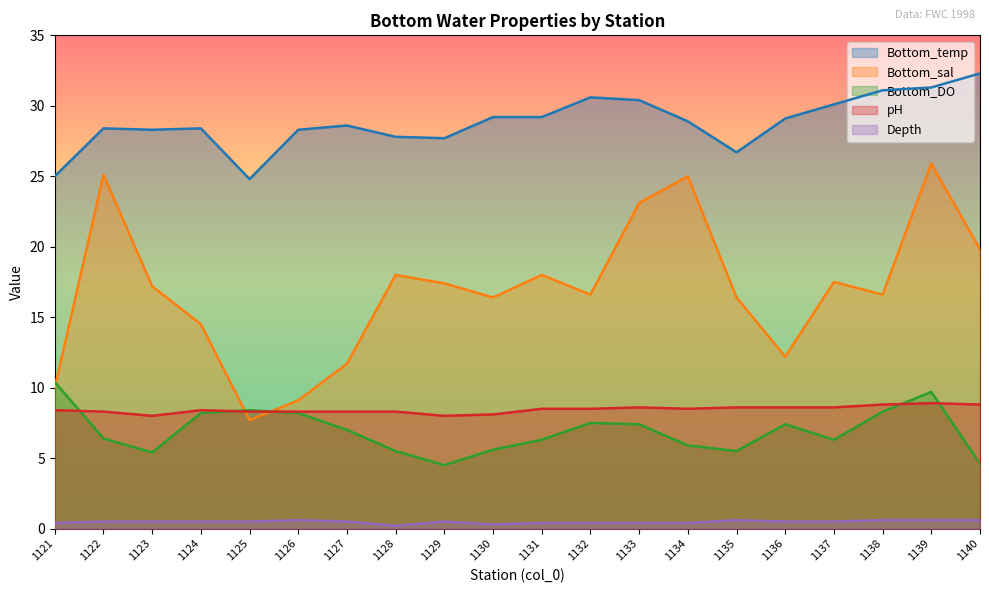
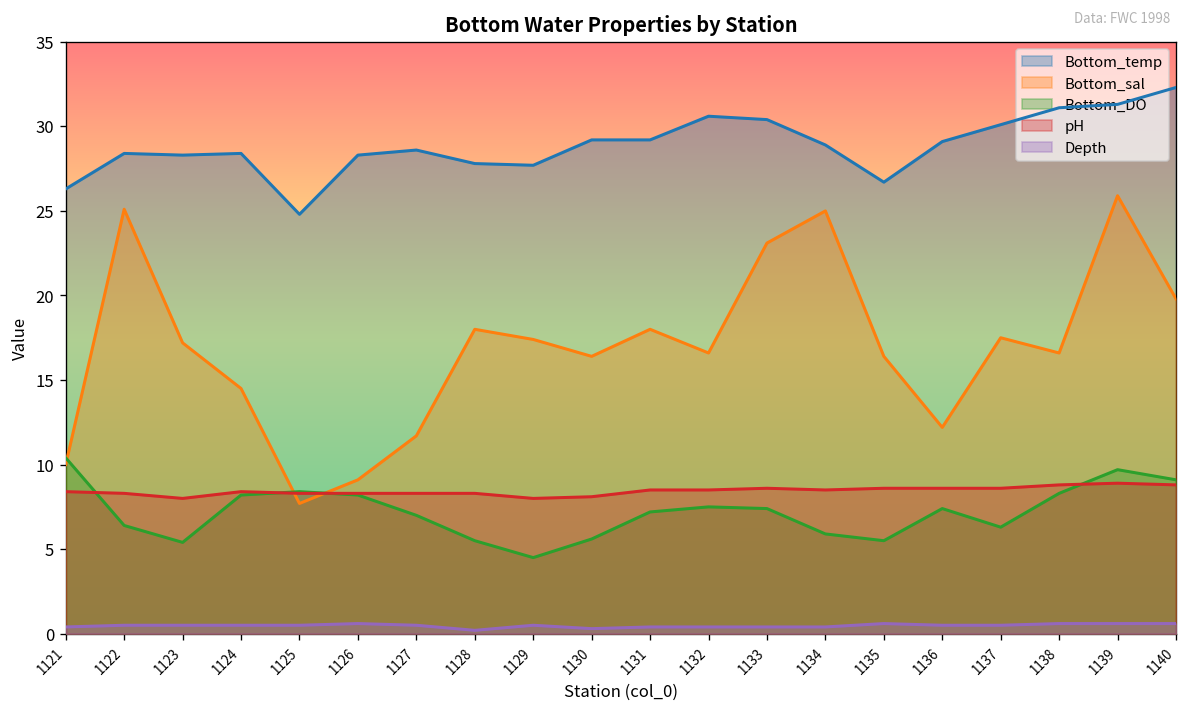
  {
    "Bottom_temp": {
-     "1121": 25.0,
+     "1121": 26.3,
      "1122": 28.4,
      "1123": 28.3,
      "1124": 28.4,
      "1125": 24.8,
      "1126": 28.3,
      "1127": 28.6,
      "1128": 27.8,
      "1129": 27.7,
      "1130": 29.2,
      "1131": 29.2,
      "1132": 30.6,
      "1133": 30.4,
      "1134": 28.9,
      "1135": 26.7,
      "1136": 29.1,
      "1137": 30.1,
      "1140": 32.3
    },
    "Bottom_DO": {
      "1121": 10.4,
      "1122": 6.4,
      "1123": 5.4,
      "1124": 8.2,
      "1127": 7.0,
      "1128": 5.5,
      "1129": 4.5,
      "1130": 5.6,
-     "1131": 6.3,
+     "1131": 7.2,
      "1132": 7.5,
      "1133": 7.4,
      "1134": 5.9,
      "1135": 5.5,
      "1136": 7.4,
      "1137": 6.3,
      "1138": 8.3,
      "1139": 9.7,
-     "1140": 4.6
+     "1140": 9.1
    },
    "Depth": {
      "1121": 0.4,
      "1122": 0.5,
      "1123": 0.5,
      "1124": 0.5,
      "1125": 0.5,
      "1126": 0.6,
      "1127": 0.5,
      "1128": 0.2,
      "1129": 0.5,
      "1130": 0.3,
      "1131": 0.4,
      "1132": 0.4,
      "1133": 0.4,
      "1134": 0.4,
      "1135": 0.6,
      "1136": 0.5,
      "1137": 0.5,
      "1138": 0.6,
      "1139": 0.6,
      "1140": 0.6
    }
  }
